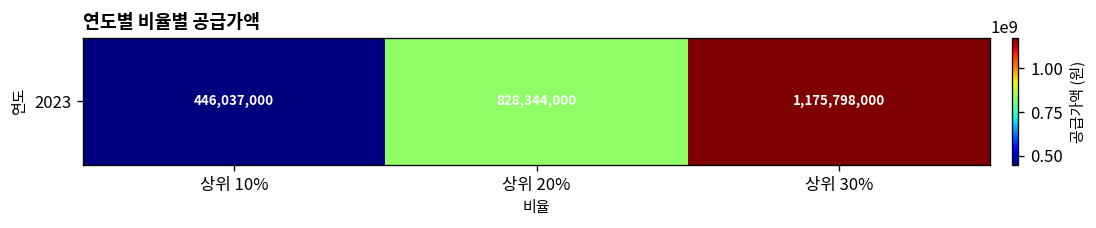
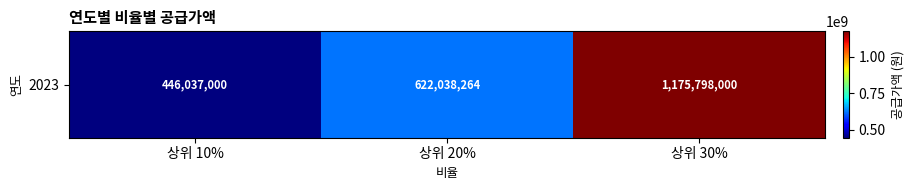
  {
    "2023": {
      "상위 10%": "446,037,000",
-     "상위 20%": "828,344,000",
+     "상위 20%": "622,038,264",
      "상위 30%": "1,175,798,000"
    }
  }
